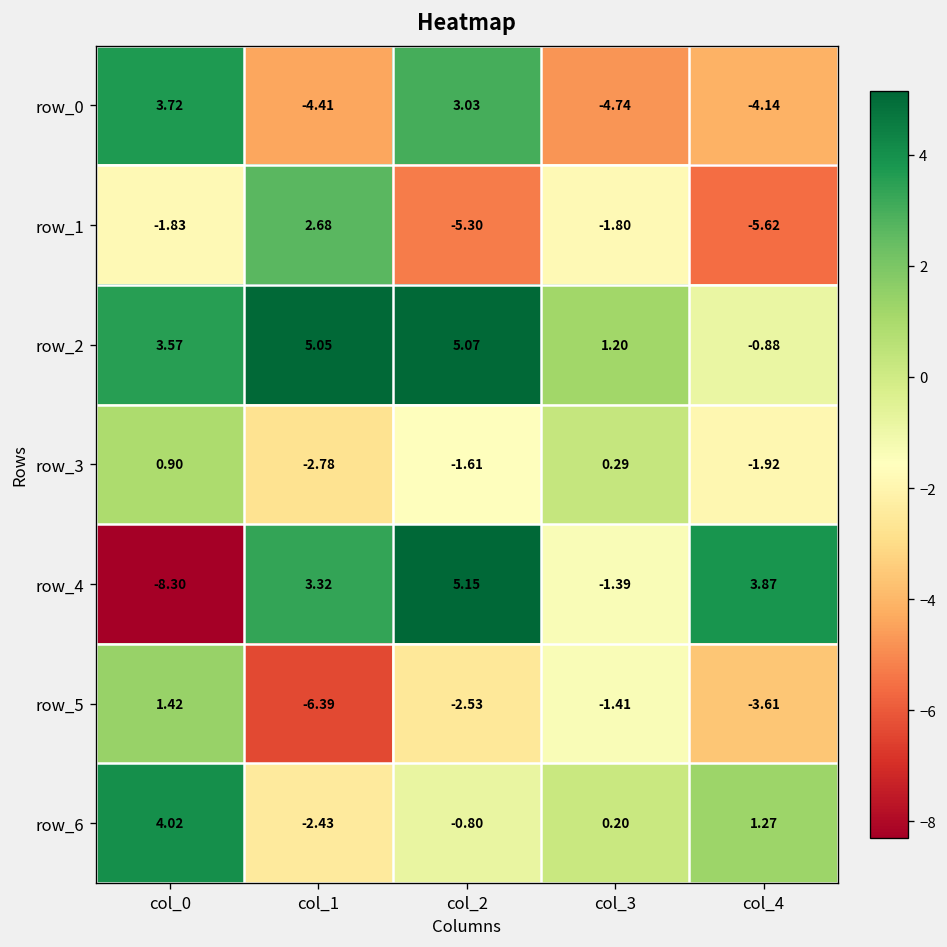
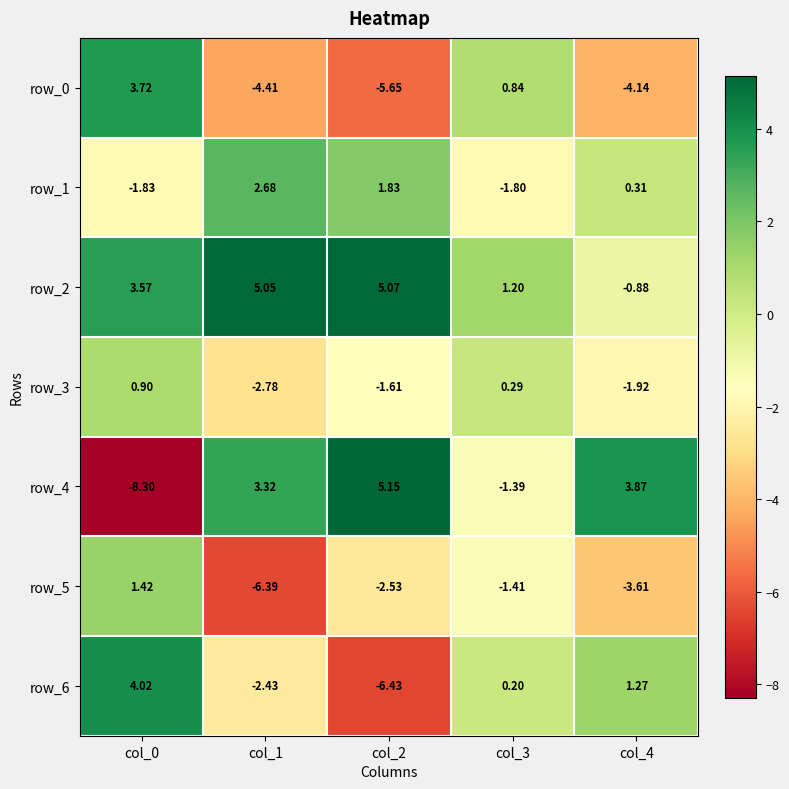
  {
    "row_0": {
      "col_0": 3.72,
      "col_1": -4.41,
-     "col_2": 3.03,
-     "col_3": -4.74,
+     "col_2": -5.65,
+     "col_3": 0.84,
      "col_4": -4.14
    },
    "row_1": {
      "col_0": -1.83,
      "col_1": 2.68,
-     "col_2": -5.30,
+     "col_2": 1.83,
      "col_3": -1.80,
-     "col_4": -5.62
+     "col_4": 0.31
    },
    "row_2": {
      "col_0": 3.57,
      "col_1": 5.05,
      "col_2": 5.07,
      "col_3": 1.20,
      "col_4": -0.88
    },
    "row_3": {
      "col_0": 0.90,
      "col_1": -2.78,
      "col_2": -1.61,
      "col_3": 0.29,
      "col_4": -1.92
    },
    "row_4": {
      "col_0": -8.30,
      "col_1": 3.32,
      "col_2": 5.15,
      "col_3": -1.39,
      "col_4": 3.87
    },
    "row_5": {
      "col_0": 1.42,
      "col_1": -6.39,
      "col_2": -2.53,
      "col_3": -1.41,
      "col_4": -3.61
    },
    "row_6": {
      "col_0": 4.02,
      "col_1": -2.43,
-     "col_2": -0.80,
+     "col_2": -6.43,
      "col_3": 0.20,
      "col_4": 1.27
    }
  }
